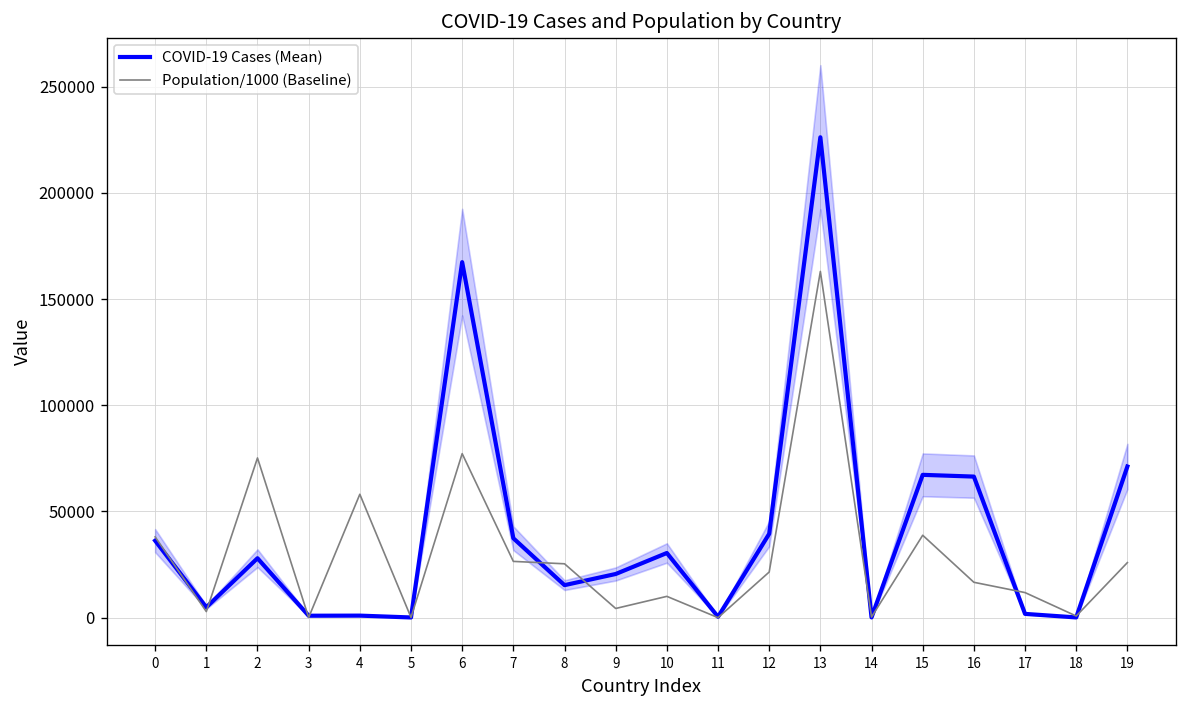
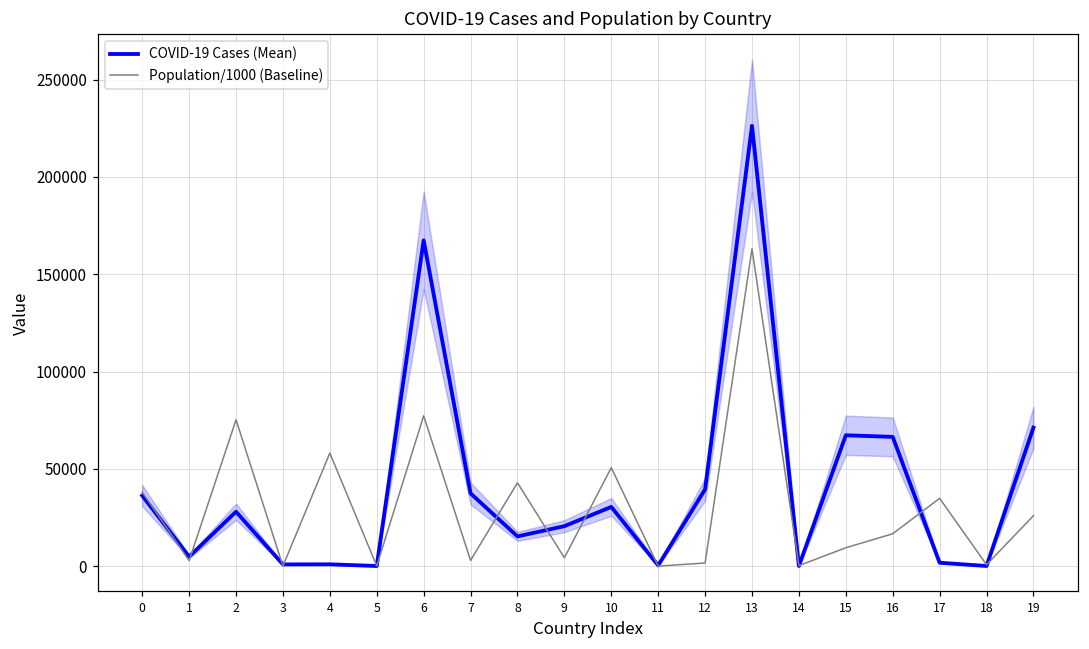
  {
    "Population/1000 (Baseline)": {
      "0": 38000,
      "1": 3000,
      "2": 75000,
      "4": 58000,
      "6": 77000,
-     "7": 26000,
-     "8": 25000,
+     "7": 3000,
+     "8": 43000,
      "9": 4000,
-     "10": 10000,
-     "12": 21000,
+     "10": 51000,
+     "12": 2000,
      "13": 163000,
-     "15": 39000,
+     "15": 9000,
      "16": 17000,
-     "17": 12000,
+     "17": 35000,
      "19": 26000
    }
  }
